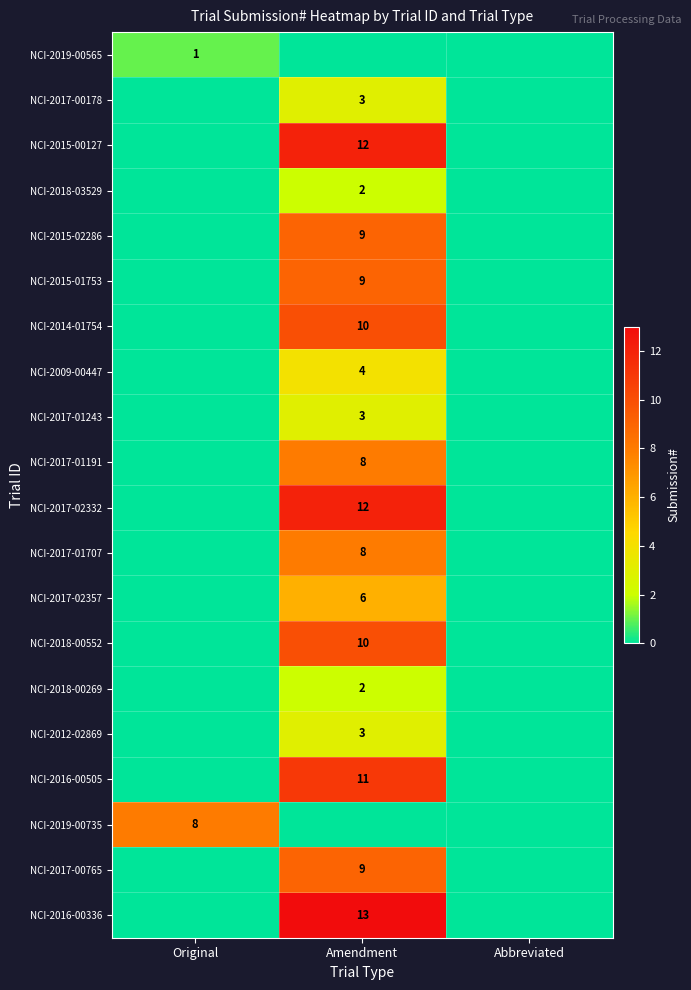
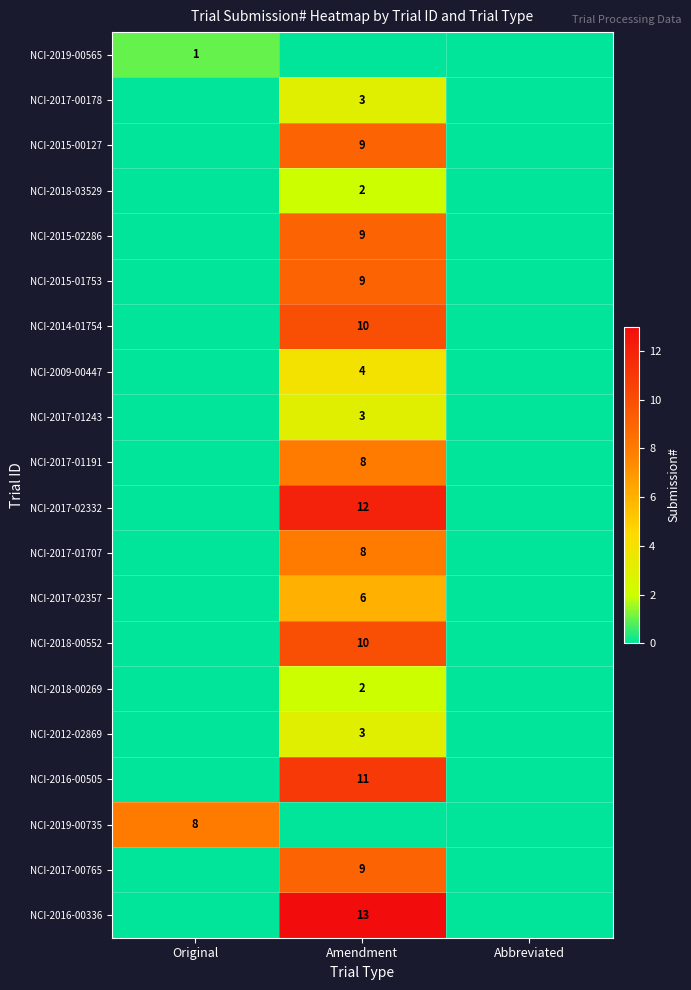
  {
    "NCI-2019-00565": {
      "Original": 1
    },
    "NCI-2017-00178": {
      "Amendment": 3
    },
    "NCI-2015-00127": {
-     "Amendment": 12
+     "Amendment": 9
    },
    "NCI-2018-03529": {
      "Amendment": 2
    },
    "NCI-2015-02286": {
      "Amendment": 9
    },
    "NCI-2015-01753": {
      "Amendment": 9
    },
    "NCI-2014-01754": {
      "Amendment": 10
    },
    "NCI-2009-00447": {
      "Amendment": 4
    },
    "NCI-2017-01243": {
      "Amendment": 3
    },
    "NCI-2017-01191": {
      "Amendment": 8
    },
    "NCI-2017-02332": {
      "Amendment": 12
    },
    "NCI-2017-01707": {
      "Amendment": 8
    },
    "NCI-2017-02357": {
      "Amendment": 6
    },
    "NCI-2018-00552": {
      "Amendment": 10
    },
    "NCI-2018-00269": {
      "Amendment": 2
    },
    "NCI-2012-02869": {
      "Amendment": 3
    },
    "NCI-2016-00505": {
      "Amendment": 11
    },
    "NCI-2019-00735": {
      "Original": 8
    },
    "NCI-2017-00765": {
      "Amendment": 9
    },
    "NCI-2016-00336": {
      "Amendment": 13
    }
  }
